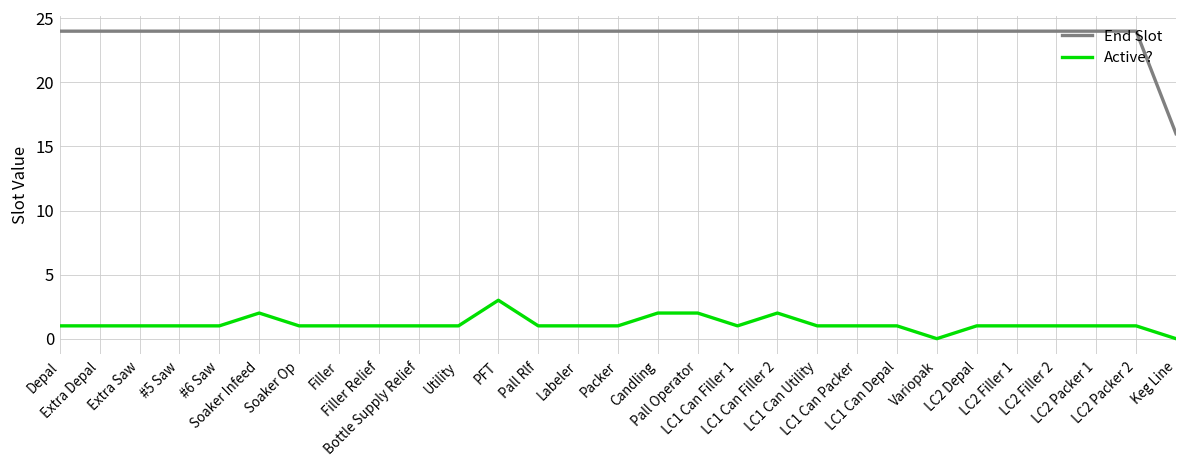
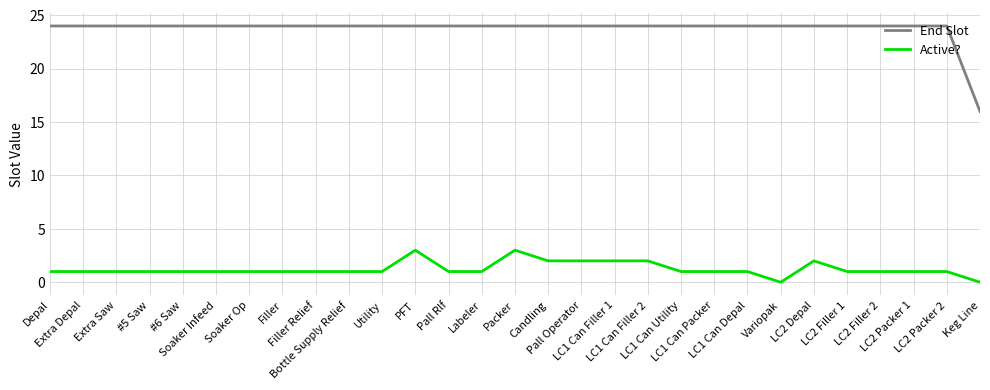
  {
    "End Slot": {
      "Depal": 24,
      "Extra Depal": 24,
      "Extra Saw": 24,
      "#5 Saw": 24,
      "#6 Saw": 24,
      "Soaker Infeed": 24,
      "Soaker Op": 24,
      "Filler": 24,
      "Filler Relief": 24,
      "Bottle Supply Relief": 24,
      "Utility": 24,
      "PFT": 24,
      "Pall Rlf": 24,
      "Labeler": 24,
      "Packer": 24,
      "Candling": 24,
      "Pall Operator": 24,
      "LC1 Can Filler 1": 24,
      "LC1 Can Filler 2": 24,
      "LC1 Can Utility": 24,
      "LC1 Can Packer": 24,
      "LC1 Can Depal": 24,
      "Variopak": 24,
      "LC2 Depal": 24,
      "LC2 Filler 1": 24,
      "LC2 Filler 2": 24,
      "LC2 Packer 1": 24,
      "LC2 Packer 2": 24,
      "Keg Line": 16
    },
    "Active?": {
      "Depal": 1,
      "Extra Depal": 1,
      "Extra Saw": 1,
      "#5 Saw": 1,
      "#6 Saw": 1,
-     "Soaker Infeed": 2,
+     "Soaker Infeed": 1,
      "Soaker Op": 1,
      "Filler": 1,
      "Filler Relief": 1,
      "Bottle Supply Relief": 1,
      "Utility": 1,
      "PFT": 3,
      "Pall Rlf": 1,
      "Labeler": 1,
-     "Packer": 1,
+     "Packer": 3,
      "Candling": 2,
      "Pall Operator": 2,
-     "LC1 Can Filler 1": 1,
+     "LC1 Can Filler 1": 2,
      "LC1 Can Filler 2": 2,
      "LC1 Can Utility": 1,
      "LC1 Can Packer": 1,
      "LC1 Can Depal": 1,
      "Variopak": 0,
-     "LC2 Depal": 1,
+     "LC2 Depal": 2,
      "LC2 Filler 1": 1,
      "LC2 Filler 2": 1,
      "LC2 Packer 1": 1,
      "LC2 Packer 2": 1,
      "Keg Line": 0
    }
  }
